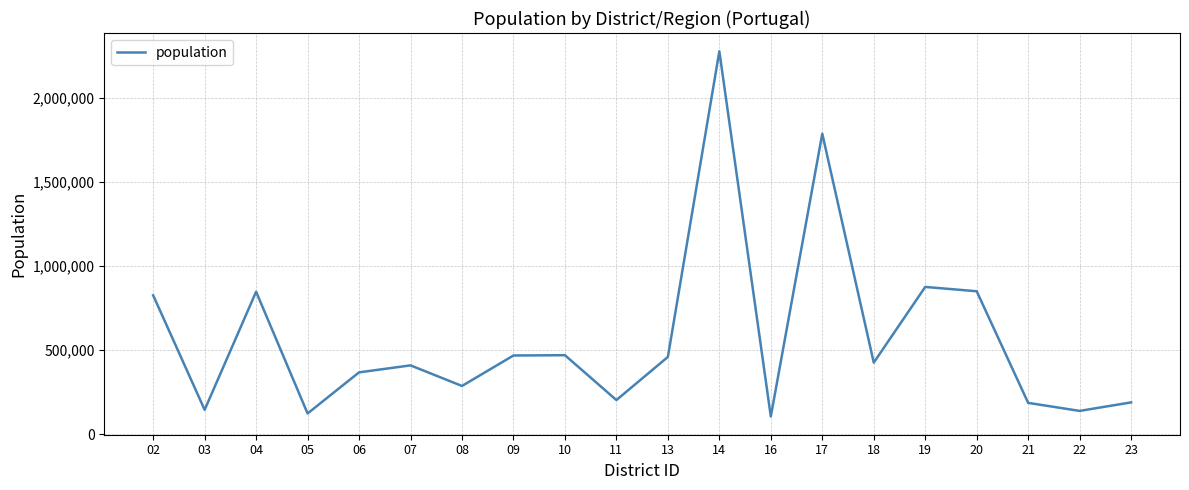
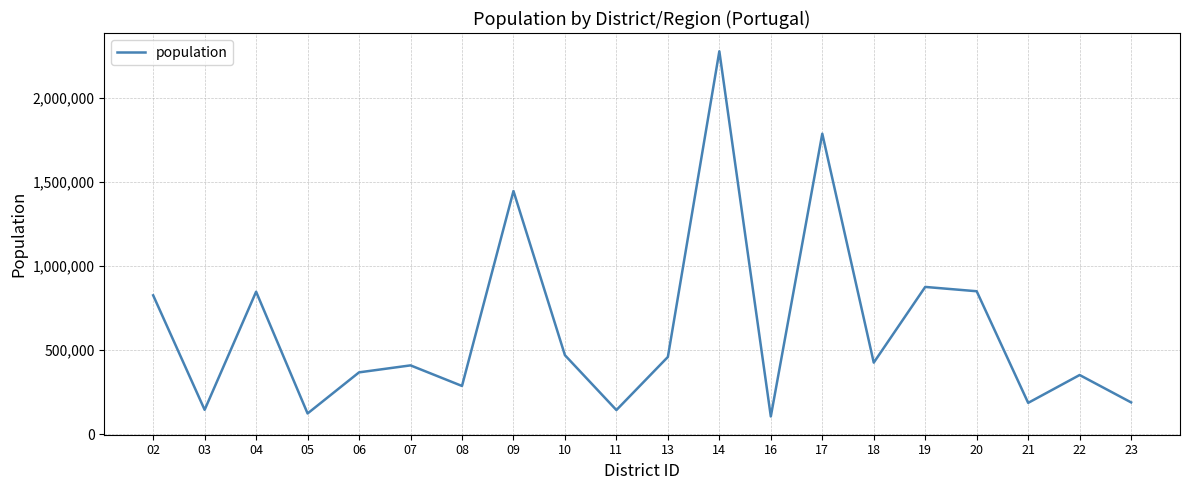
  {
    "02": "820,000",
    "03": "140,000",
    "04": "850,000",
    "05": "120,000",
    "06": "370,000",
    "07": "410,000",
    "08": "290,000",
-   "09": "470,000",
+   "09": "1,440,000",
    "10": "470,000",
-   "11": "200,000",
+   "11": "140,000",
    "13": "460,000",
    "14": "2,280,000",
    "16": "100,000",
    "17": "1,790,000",
    "18": "420,000",
    "19": "870,000",
    "20": "850,000",
    "21": "190,000",
-   "22": "140,000",
+   "22": "350,000",
    "23": "190,000"
  }
